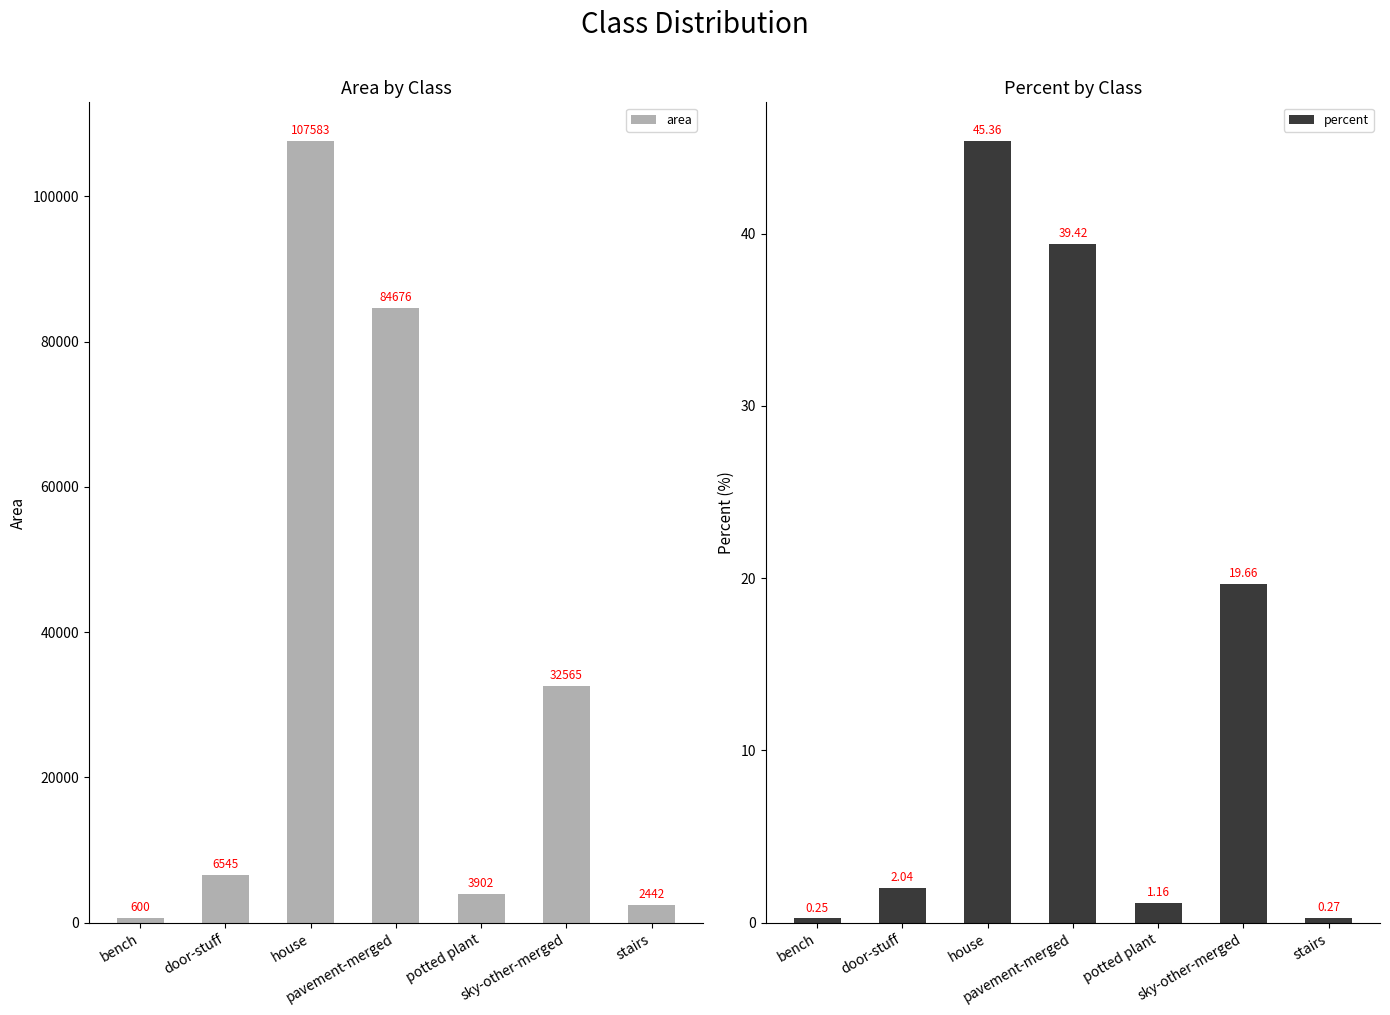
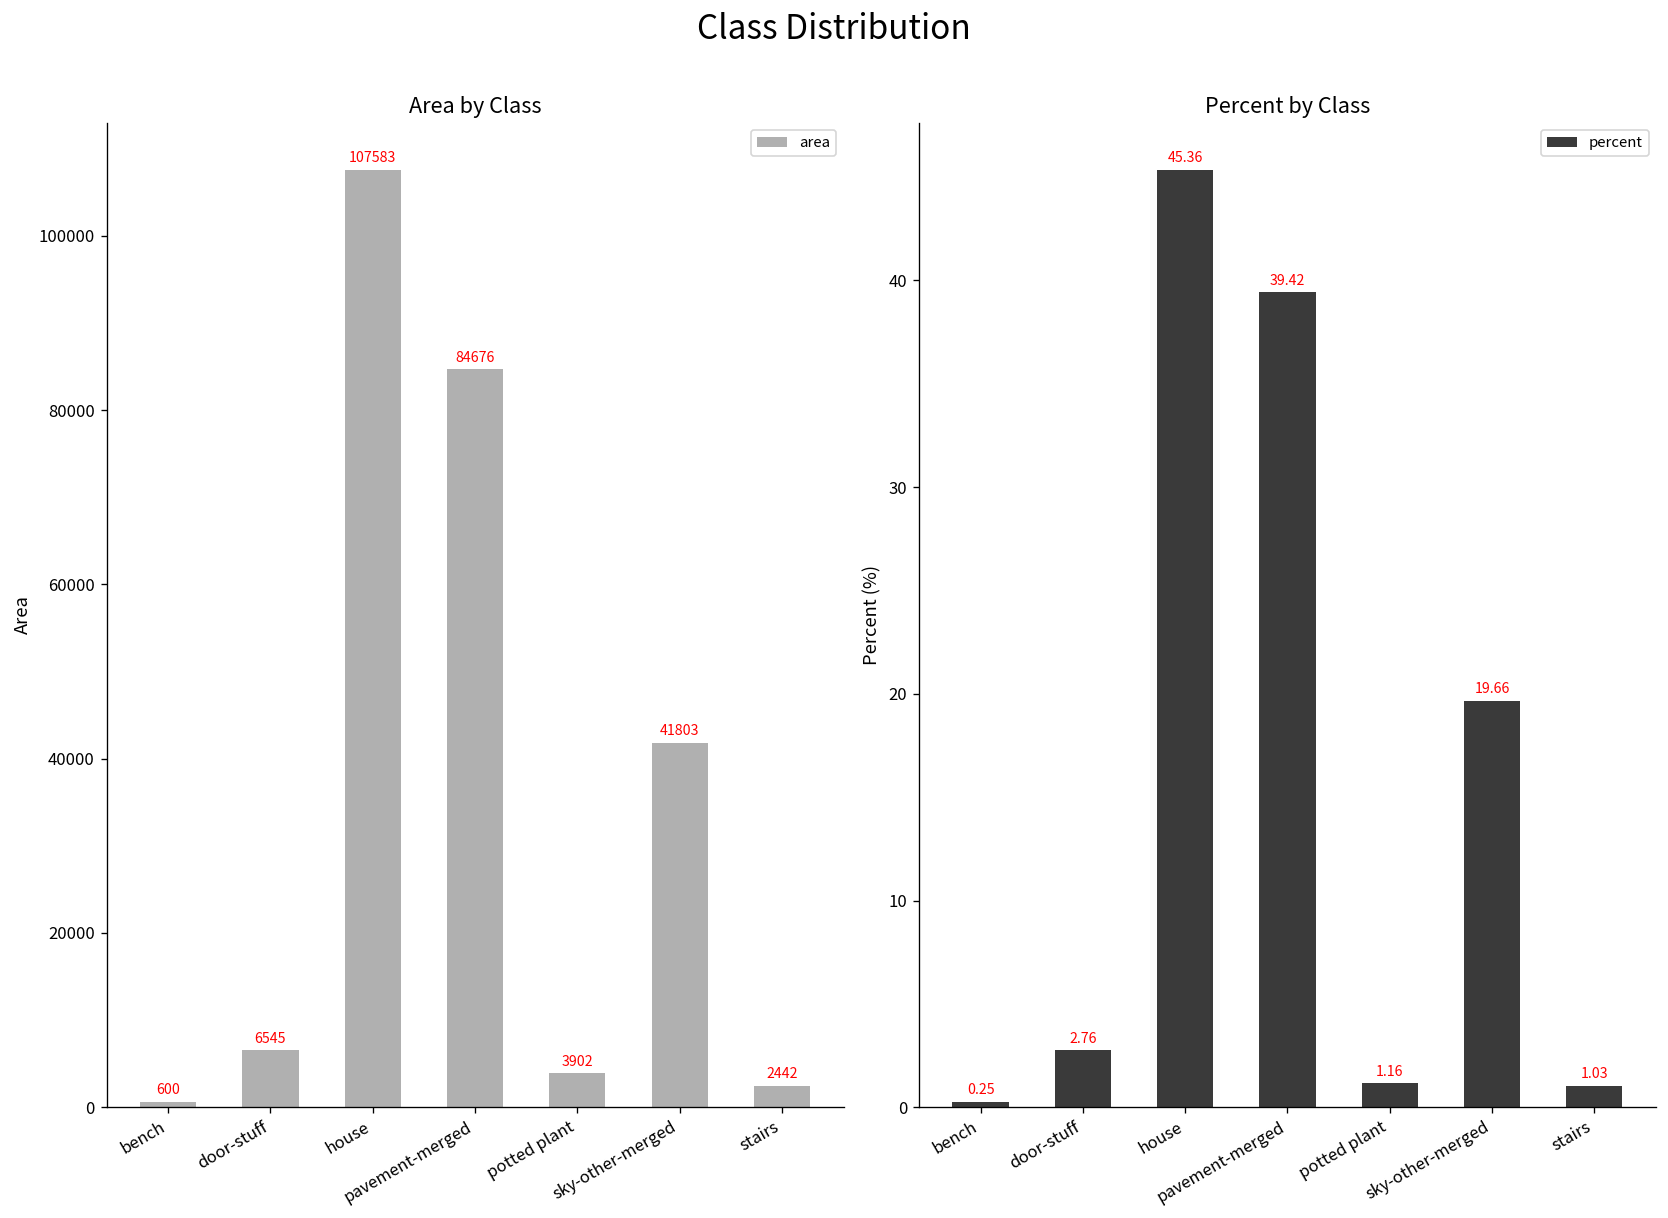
  {
    "Area by Class": {
      "bench": 600,
      "door-stuff": 6545,
      "house": 107583,
      "pavement-merged": 84676,
      "potted plant": 3902,
-     "sky-other-merged": 32565,
+     "sky-other-merged": 41803,
      "stairs": 2442
    },
    "Percent by Class": {
      "bench": 0.25,
-     "door-stuff": 2.04,
+     "door-stuff": 2.76,
      "house": 45.36,
      "pavement-merged": 39.42,
      "potted plant": 1.16,
      "sky-other-merged": 19.66,
-     "stairs": 0.27
+     "stairs": 1.03
    }
  }
